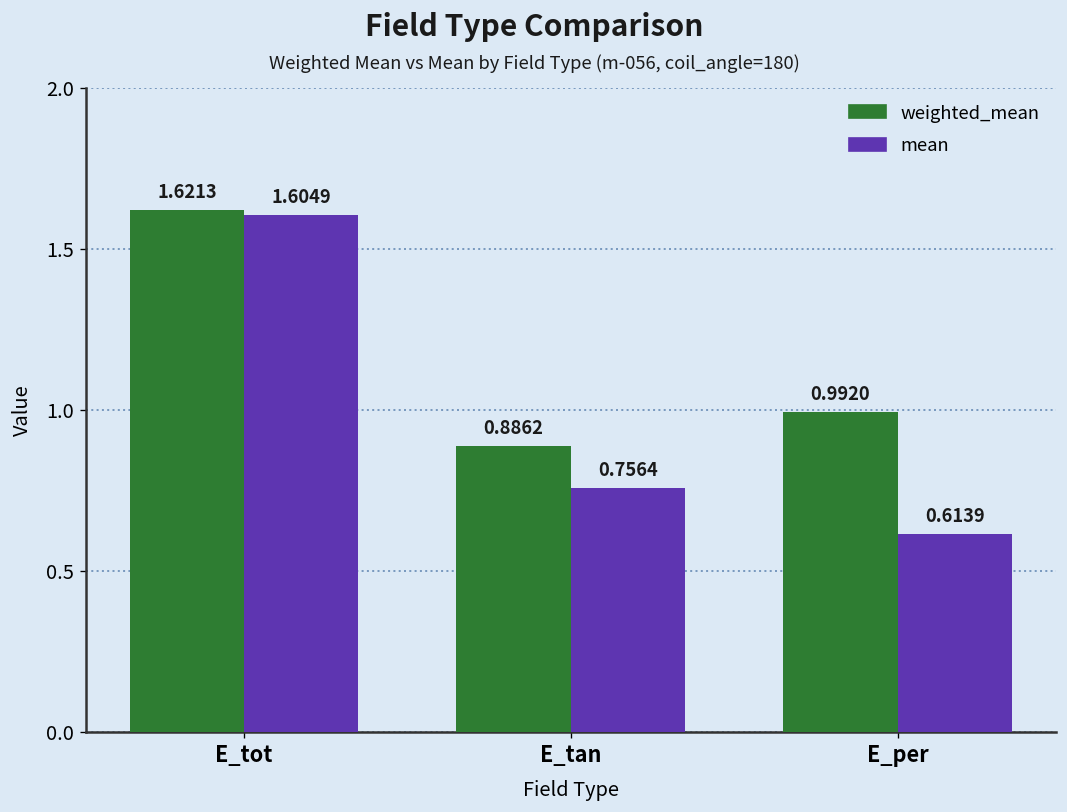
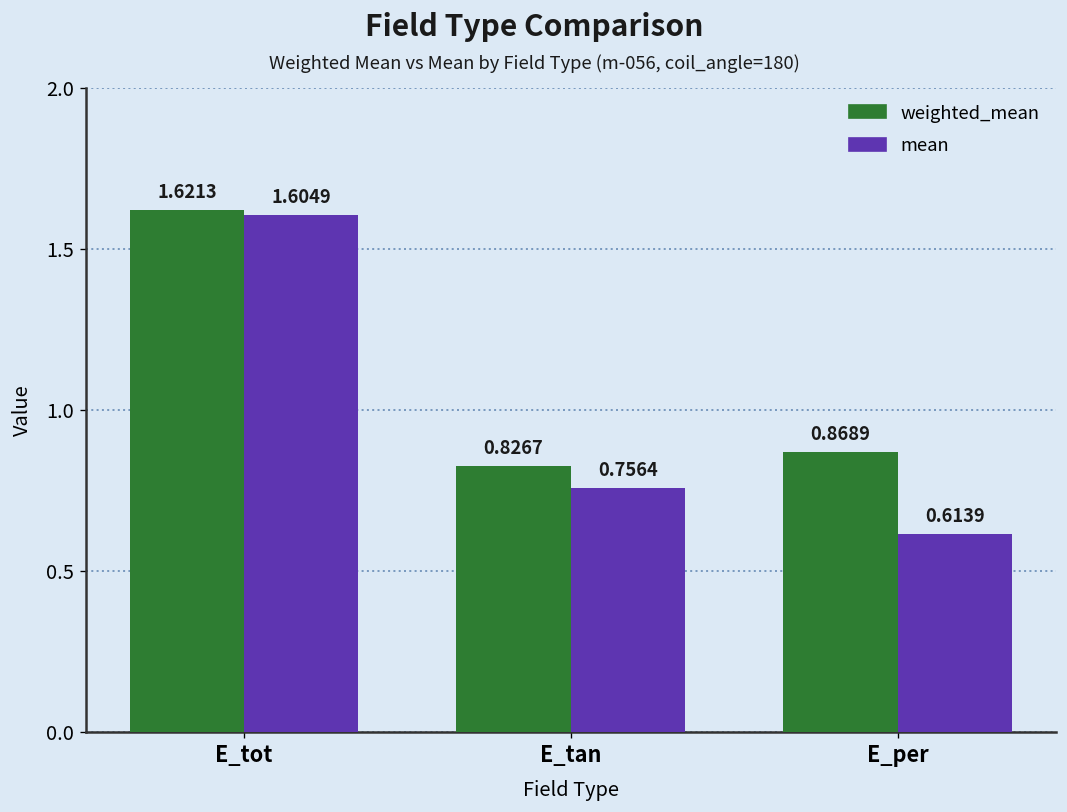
  {
    "weighted_mean": {
      "E_tot": 1.6213,
-     "E_tan": 0.8862,
-     "E_per": 0.9920
+     "E_tan": 0.8267,
+     "E_per": 0.8689
    },
    "mean": {
      "E_tot": 1.6049,
      "E_tan": 0.7564,
      "E_per": 0.6139
    }
  }
